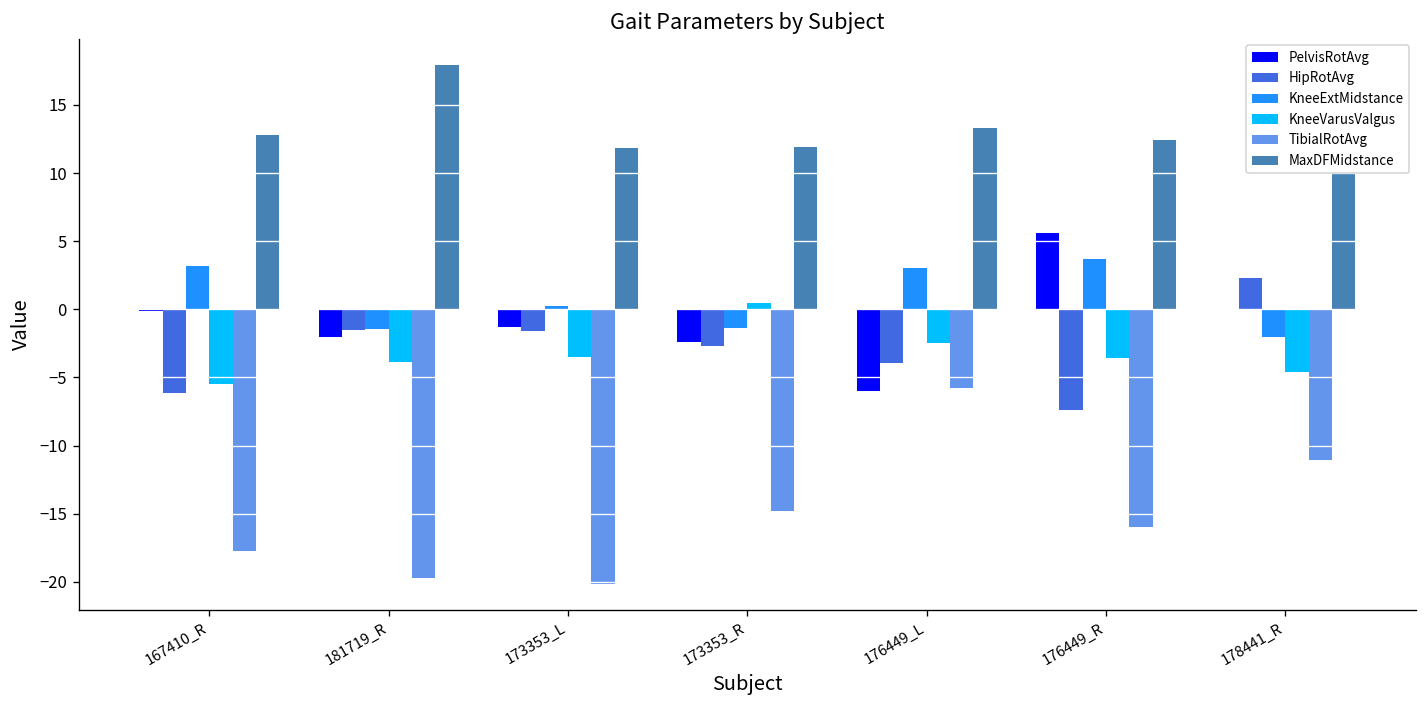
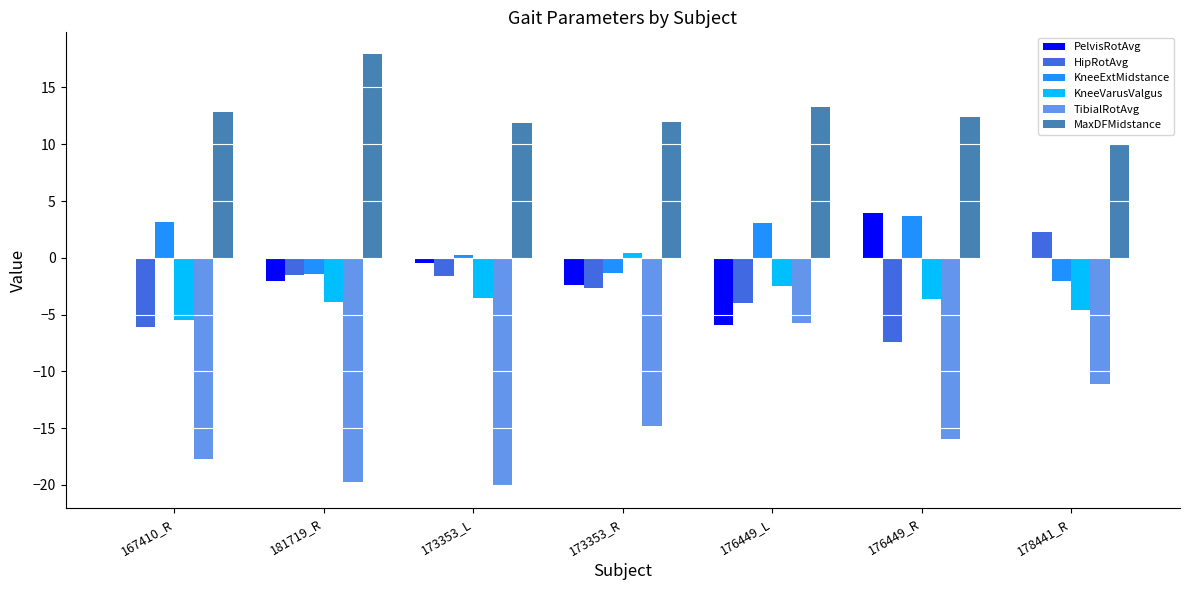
  {
    "PelvisRotAvg": {
      "181719_R": -2.1,
-     "173353_L": -1.3,
+     "173353_L": -0.4,
      "173353_R": -2.4,
      "176449_L": -6.0,
-     "176449_R": 5.6
+     "176449_R": 4.0
    }
  }
